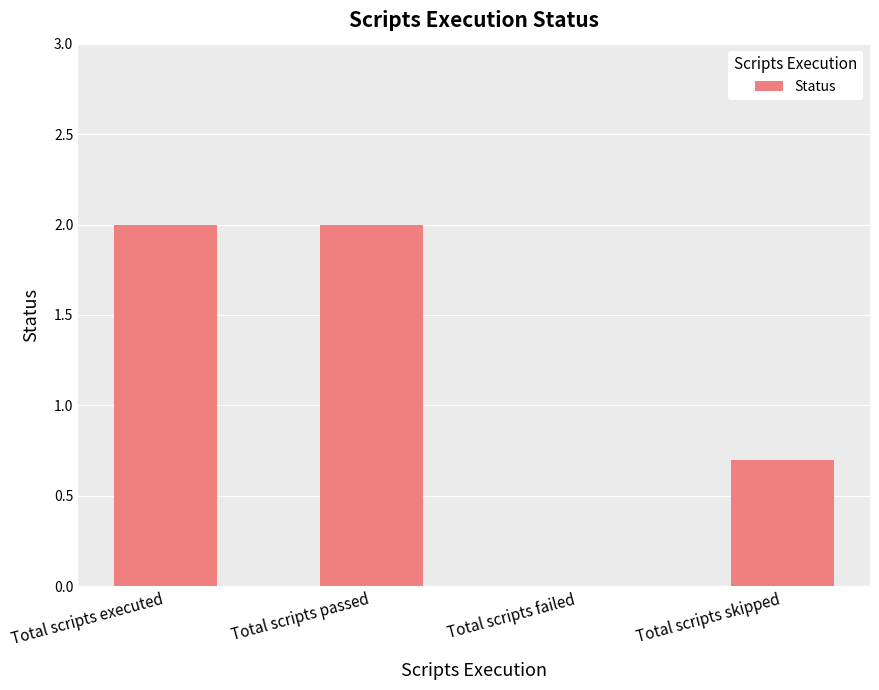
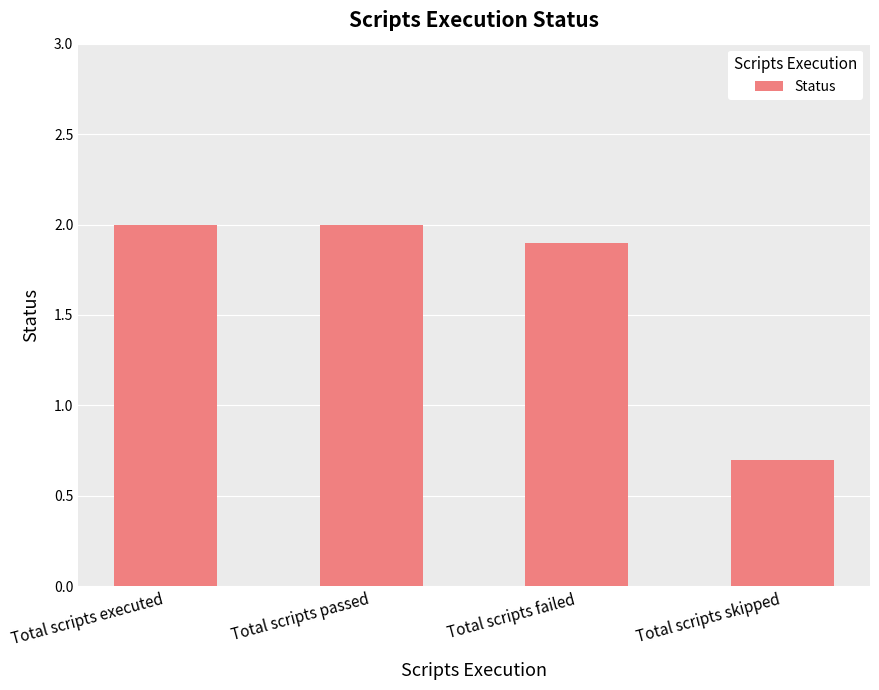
  {
    "Total scripts executed": 2.0,
    "Total scripts passed": 2.0,
-   "Total scripts failed": 0.0,
+   "Total scripts failed": 1.9,
    "Total scripts skipped": 0.7
  }
